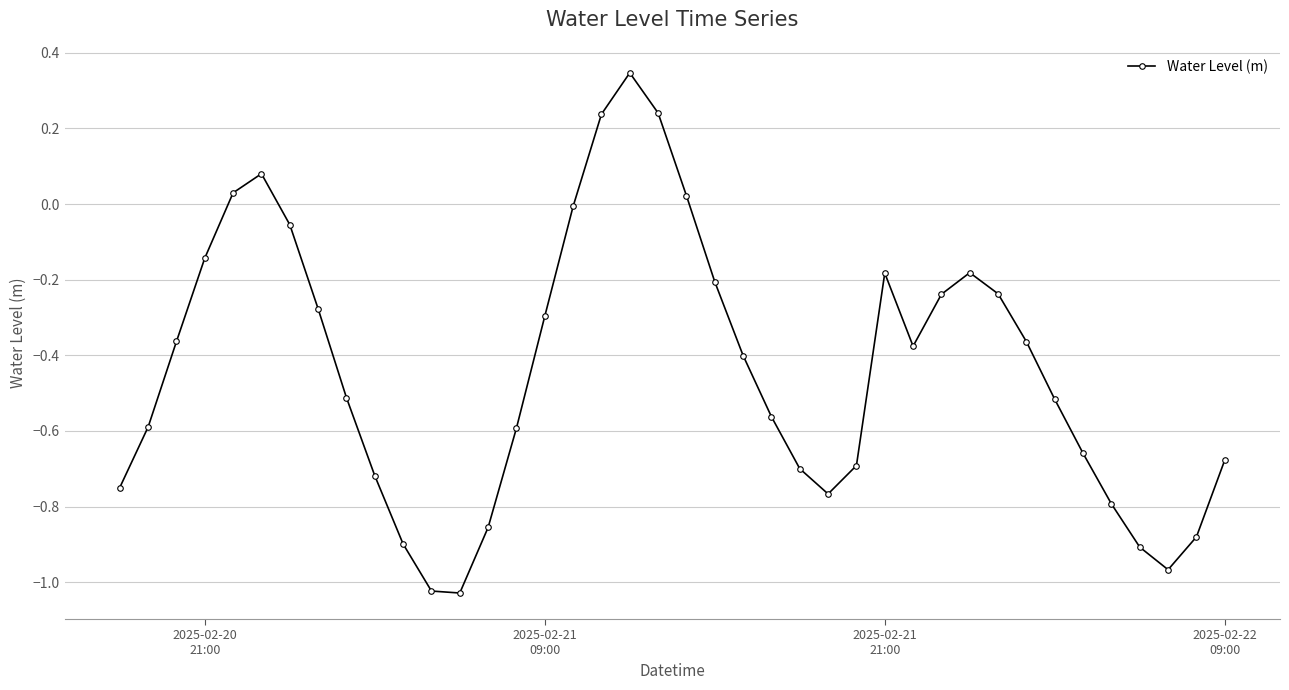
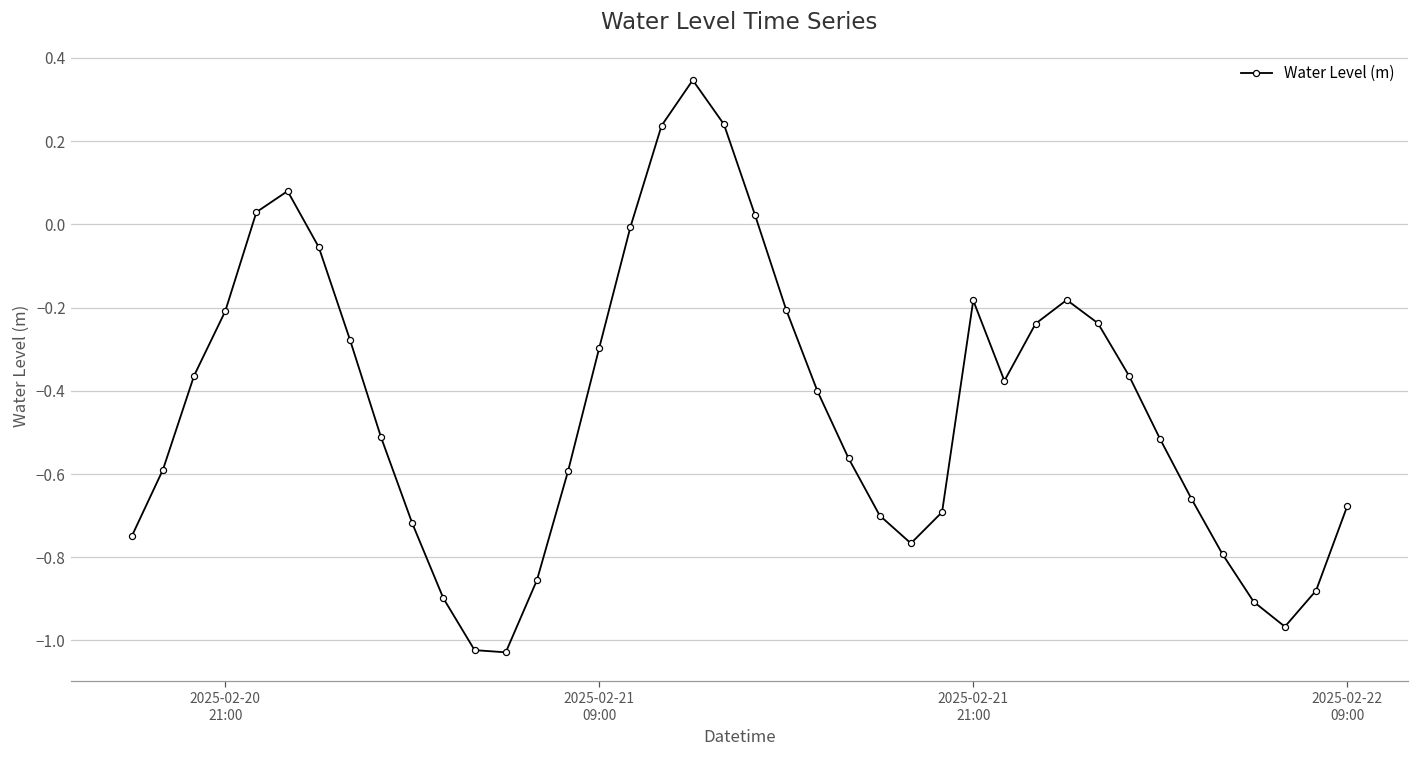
  {
-   "2025-02-20 21:00": -0.14,
+   "2025-02-20 21:00": -0.21,
    "2025-02-21 09:00": -0.30,
    "2025-02-21 21:00": -0.18,
    "2025-02-22 09:00": -0.68
  }
